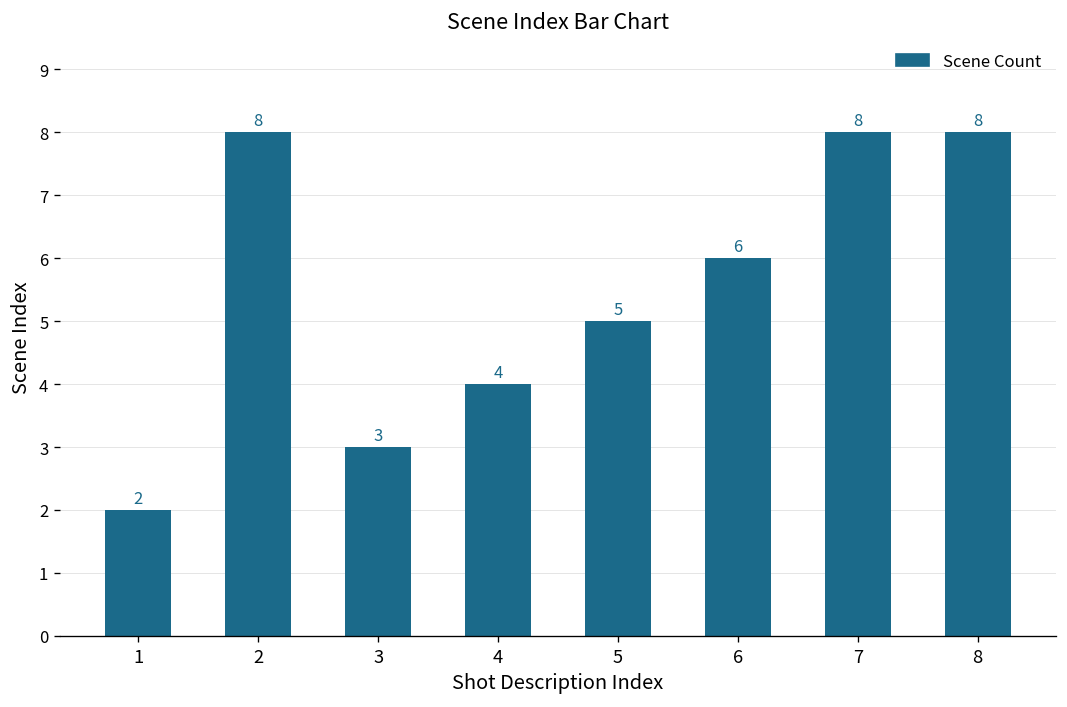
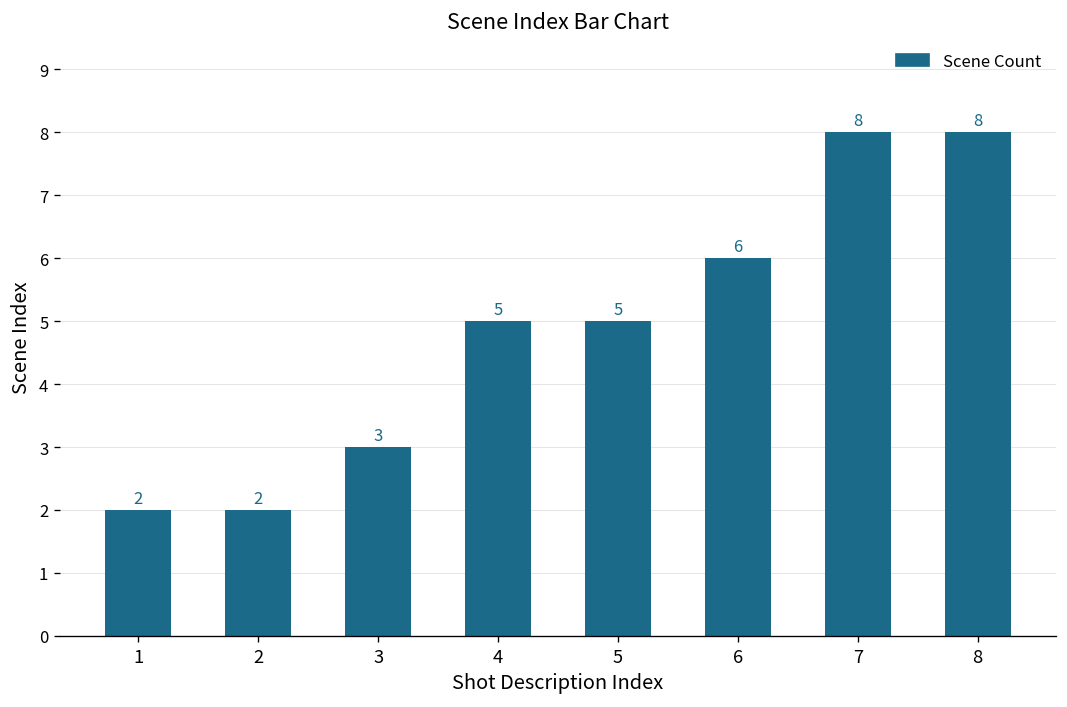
  {
    "1": 2,
-   "2": 8,
+   "2": 2,
    "3": 3,
-   "4": 4,
+   "4": 5,
    "5": 5,
    "6": 6,
    "7": 8,
    "8": 8
  }
